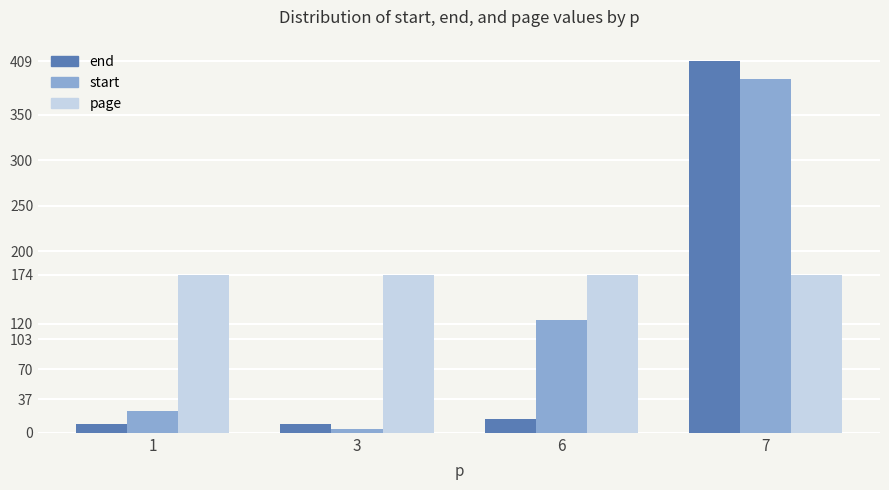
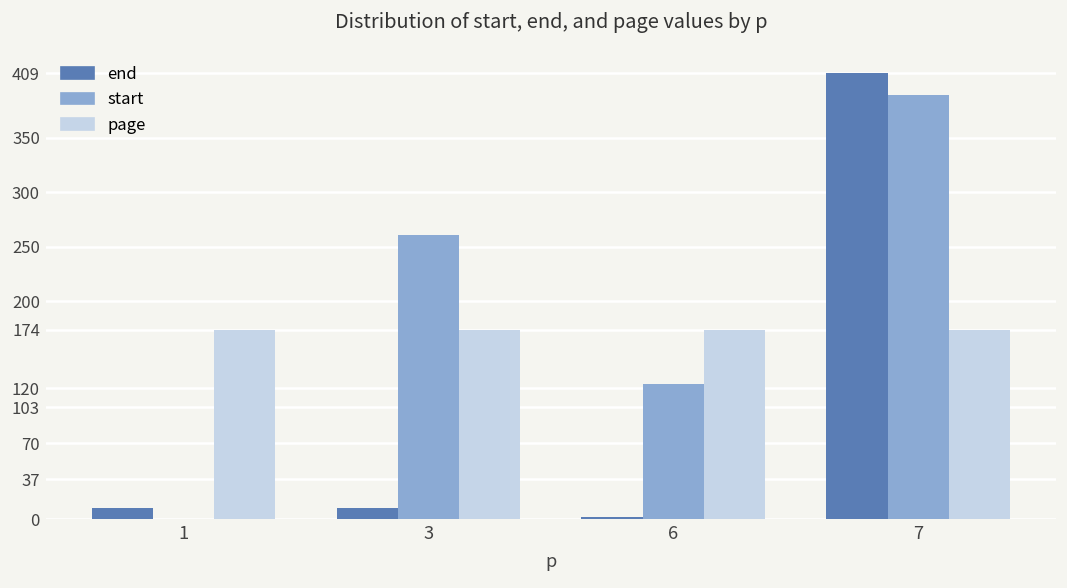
  {
    "end": {
      "1": 10,
      "3": 10,
-     "6": 20,
+     "6": 0,
      "7": 410
    },
    "start": {
-     "1": 20,
-     "3": 0,
+     "1": 0,
+     "3": 260,
      "6": 120,
      "7": 390
    },
    "page": {
      "1": 170,
      "3": 170,
      "6": 170,
      "7": 170
    }
  }
